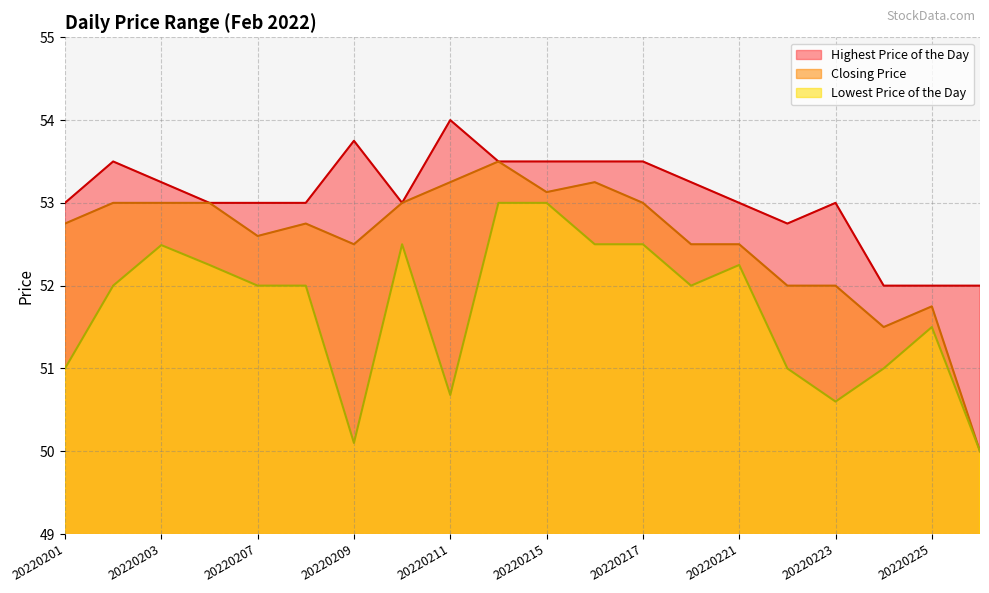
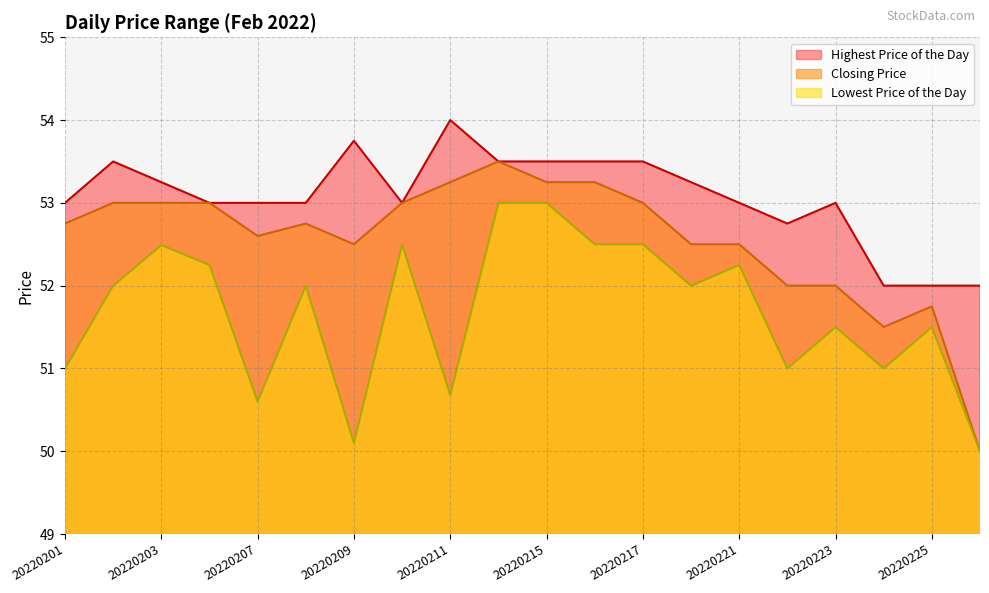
  {
    "Highest Price of the Day": {
      "20220201": 53.0,
      "20220203": 53.3,
      "20220207": 53.0,
      "20220209": 53.8,
      "20220211": 54.0,
      "20220215": 53.5,
      "20220217": 53.5,
      "20220221": 53.0,
      "20220223": 53.0,
      "20220225": 52.0
    },
    "Closing Price": {
      "20220201": 52.8,
      "20220203": 53.0,
      "20220207": 52.6,
      "20220209": 52.5,
      "20220211": 53.3,
-     "20220215": 53.1,
+     "20220215": 53.3,
      "20220217": 53.0,
      "20220221": 52.5,
      "20220223": 52.0,
      "20220225": 51.8
    },
    "Lowest Price of the Day": {
      "20220201": 51.0,
      "20220203": 52.5,
-     "20220207": 52.0,
+     "20220207": 50.6,
      "20220209": 50.1,
      "20220211": 50.7,
      "20220215": 53.0,
      "20220217": 52.5,
      "20220221": 52.3,
-     "20220223": 50.6,
+     "20220223": 51.5,
      "20220225": 51.5
    }
  }
